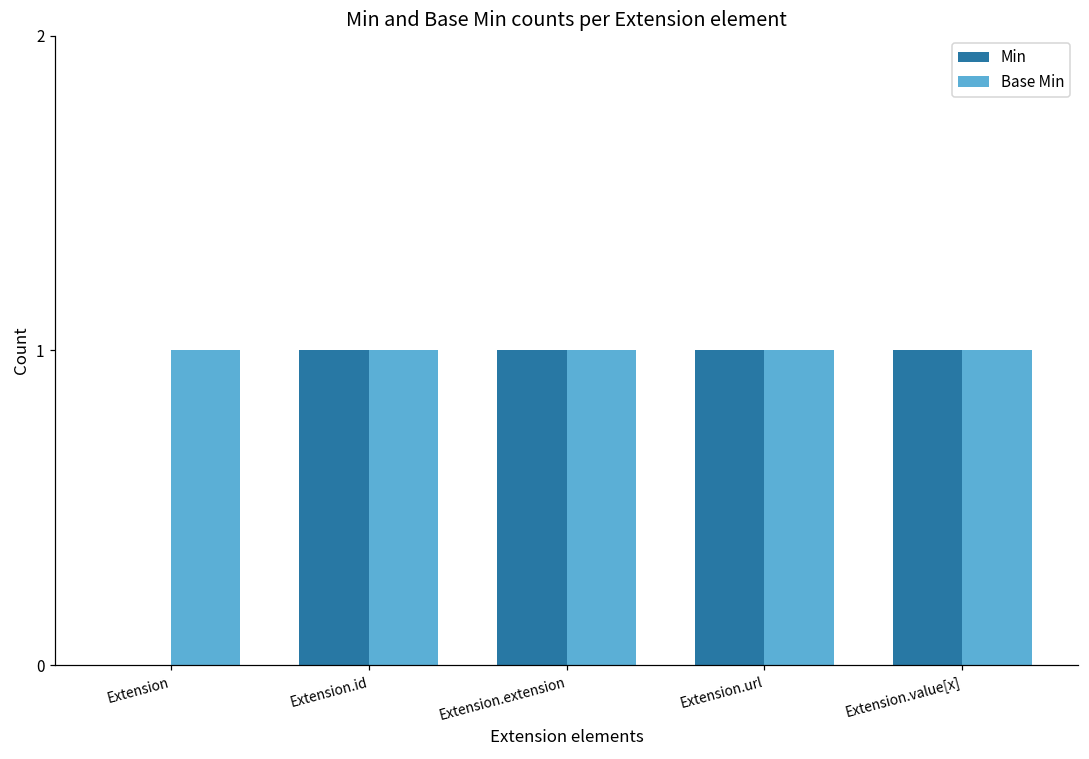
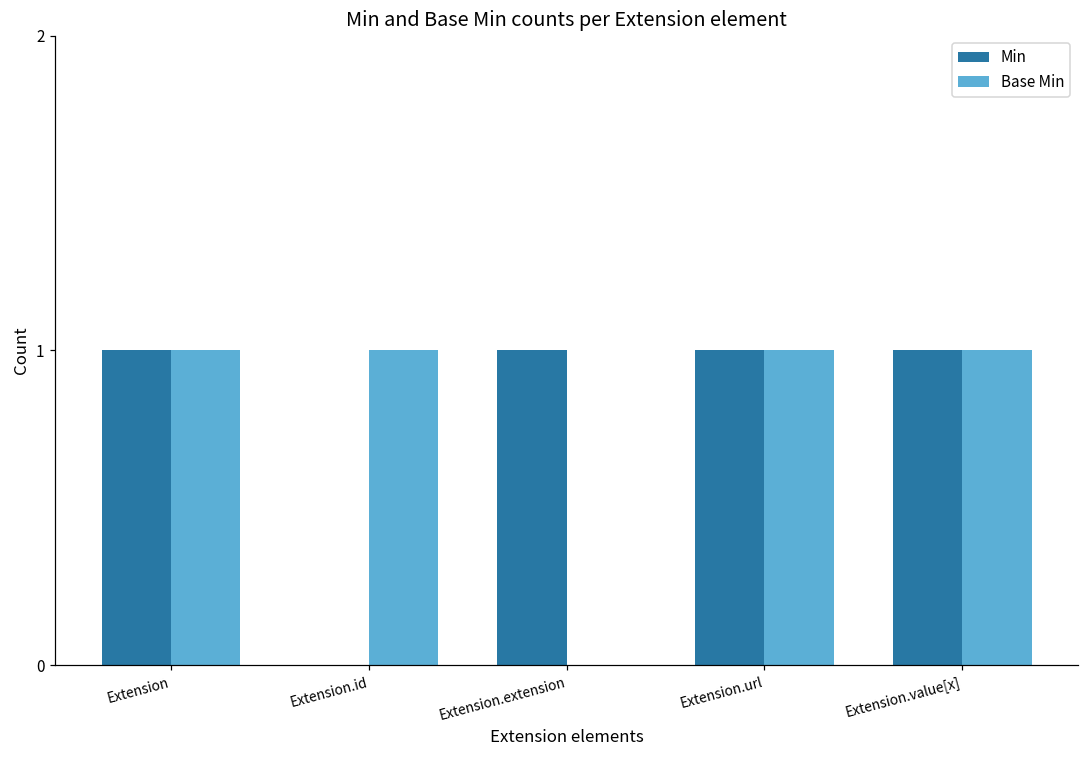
  {
    "Min": {
-     "Extension": 0,
-     "Extension.id": 1,
+     "Extension": 1,
+     "Extension.id": 0,
      "Extension.extension": 1,
      "Extension.url": 1,
      "Extension.value[x]": 1
    },
    "Base Min": {
      "Extension": 1,
      "Extension.id": 1,
-     "Extension.extension": 1,
+     "Extension.extension": 0,
      "Extension.url": 1,
      "Extension.value[x]": 1
    }
  }
